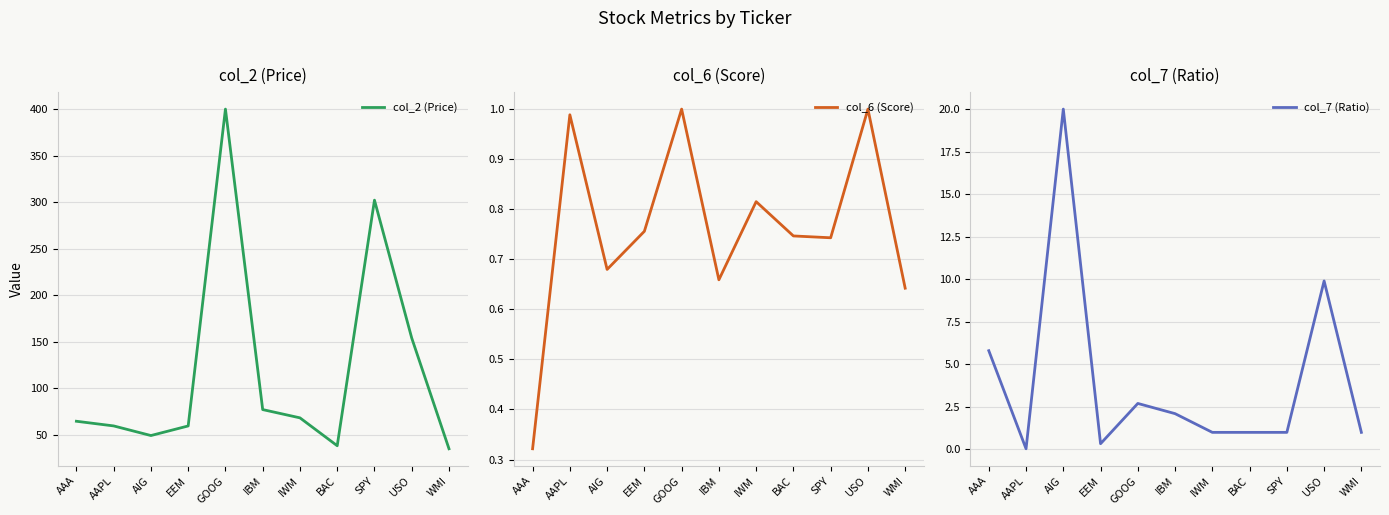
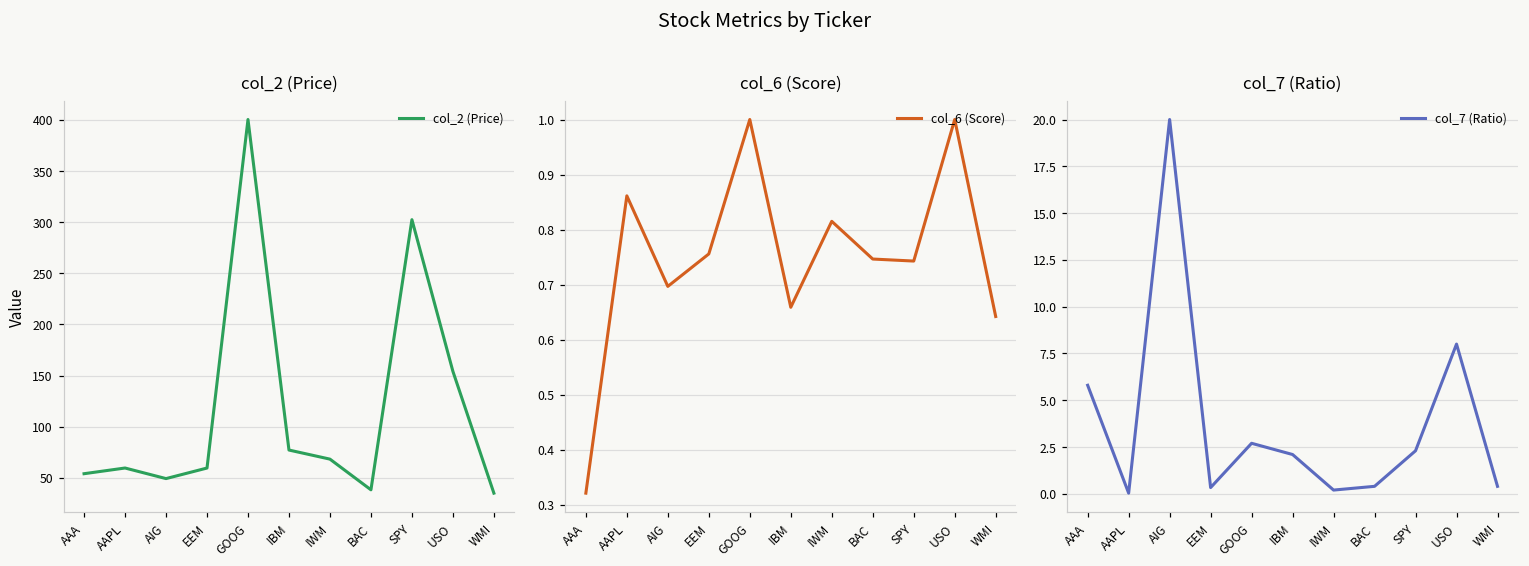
  {
    "col_2 (Price)": {
-     "AAA": 60,
+     "AAA": 50,
      "AAPL": 60,
      "AIG": 50,
      "EEM": 60,
      "GOOG": 400,
      "IBM": 80,
      "IWM": 70,
      "BAC": 40,
      "SPY": 300,
      "USO": 150,
      "WMI": 40
    },
    "col_6 (Score)": {
      "AAA": 0.32,
-     "AAPL": 0.99,
-     "AIG": 0.68,
+     "AAPL": 0.86,
+     "AIG": 0.70,
      "EEM": 0.76,
      "GOOG": 1.00,
      "IBM": 0.66,
      "IWM": 0.82,
      "BAC": 0.75,
      "SPY": 0.74,
      "USO": 1.00,
      "WMI": 0.64
    },
    "col_7 (Ratio)": {
      "AAA": 5.8,
      "AAPL": 0.0,
      "AIG": 20.0,
      "EEM": 0.3,
      "GOOG": 2.7,
      "IBM": 2.1,
-     "IWM": 1.0,
-     "BAC": 1.0,
-     "SPY": 1.0,
-     "USO": 9.9,
-     "WMI": 1.0
+     "IWM": 0.2,
+     "BAC": 0.4,
+     "SPY": 2.3,
+     "USO": 8.0,
+     "WMI": 0.4
    }
  }
